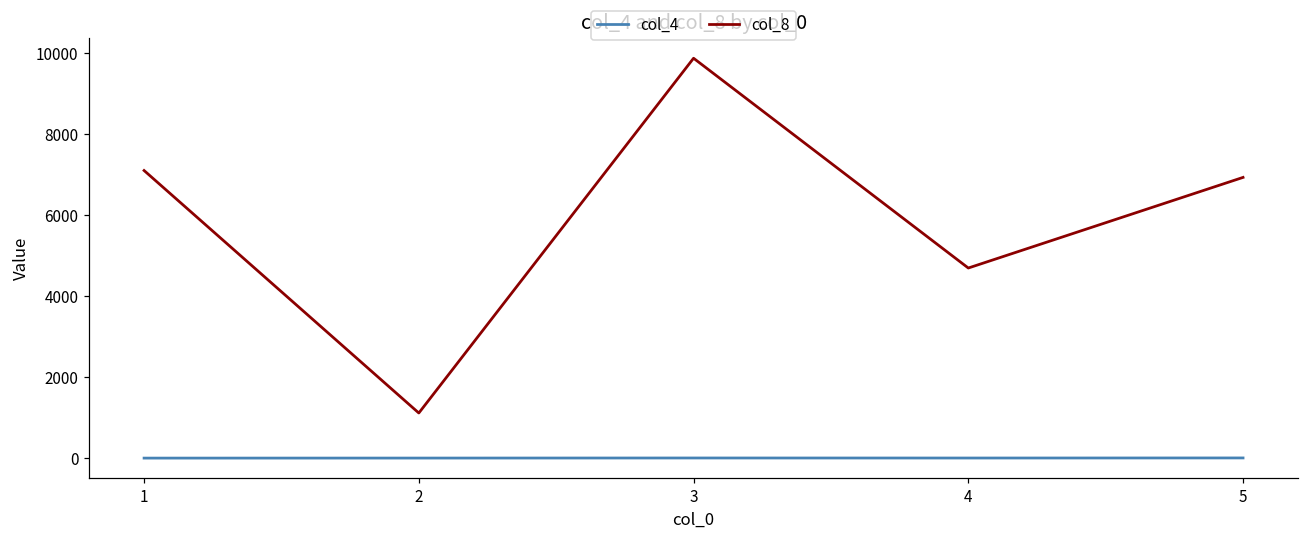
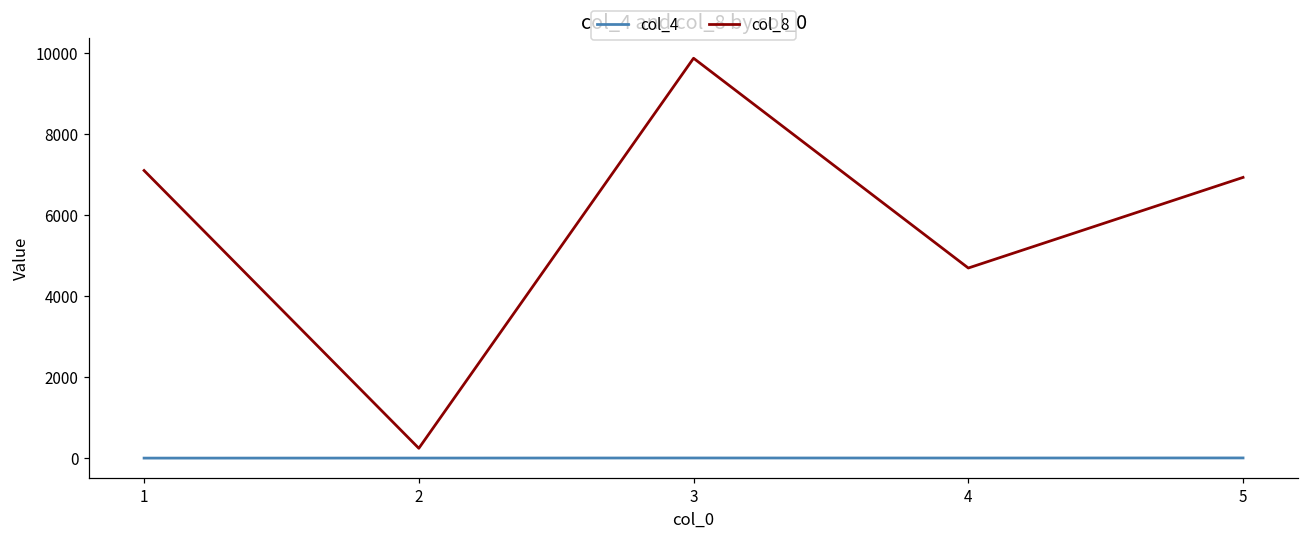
  {
    "col_4": {
      "1": 0,
      "2": 0,
      "3": 0,
      "4": 0,
      "5": 0
    },
    "col_8": {
      "1": 7100,
-     "2": 1100,
+     "2": 300,
      "3": 9900,
      "4": 4700,
      "5": 6900
    }
  }
